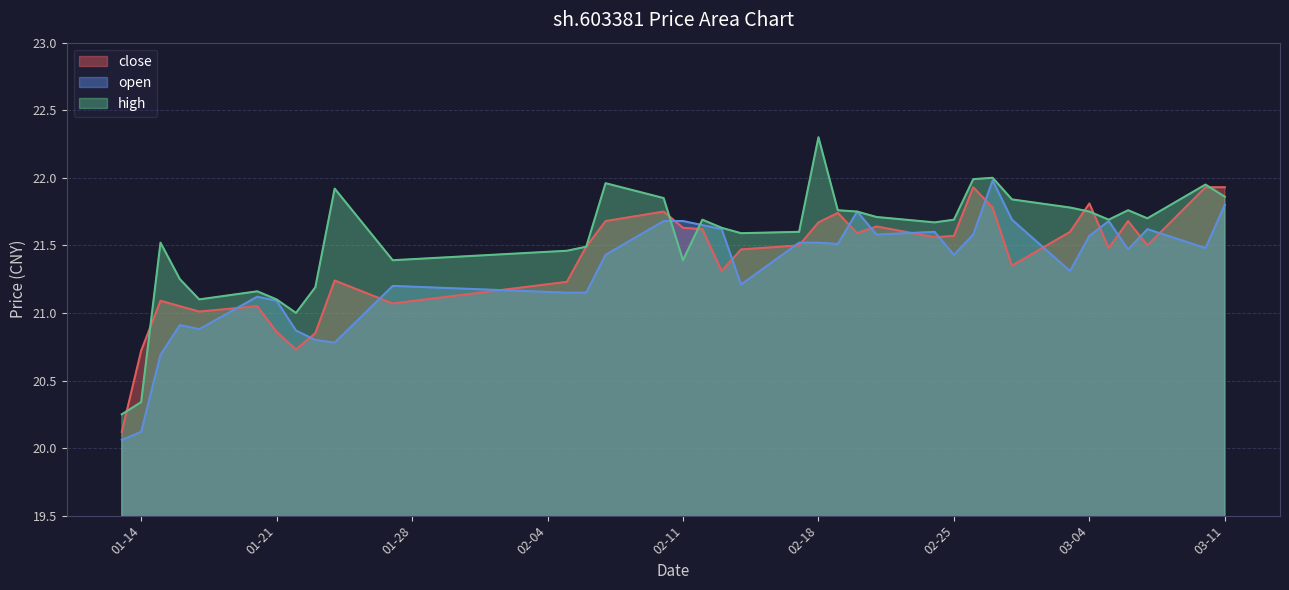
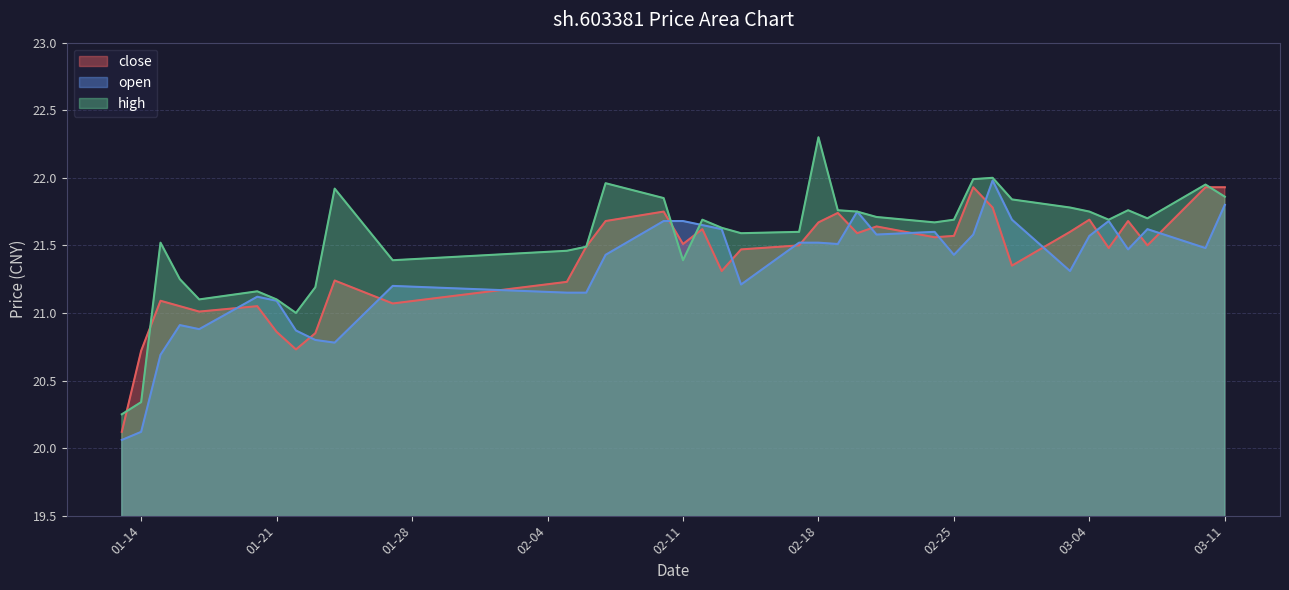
  {
    "close": {
      "01-14": 20.72,
      "01-21": 20.86,
-     "02-11": 21.63,
+     "02-11": 21.51,
      "02-18": 21.67,
      "02-25": 21.57,
-     "03-04": 21.81,
+     "03-04": 21.69,
      "03-11": 21.93
    },
    "open": {
      "01-14": 20.12,
      "02-11": 21.68,
      "02-18": 21.52,
      "02-25": 21.43,
      "03-04": 21.57,
      "03-11": 21.80
    },
    "high": {
      "01-14": 20.34,
      "02-11": 21.39,
      "02-18": 22.30,
      "02-25": 21.69,
      "03-04": 21.75,
      "03-11": 21.86
    }
  }
